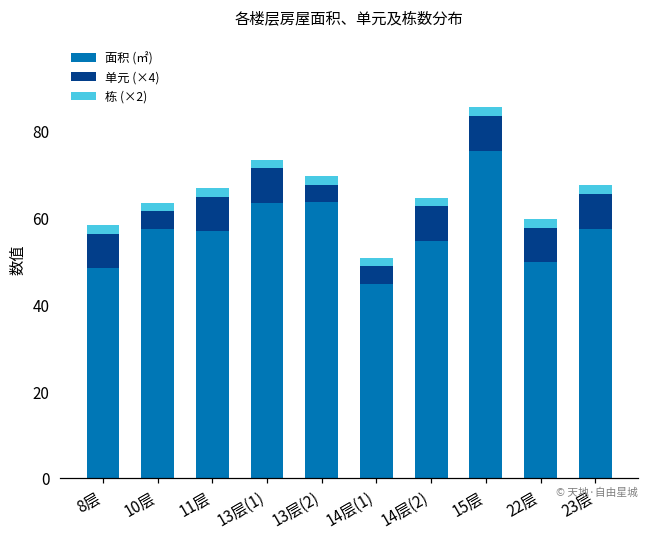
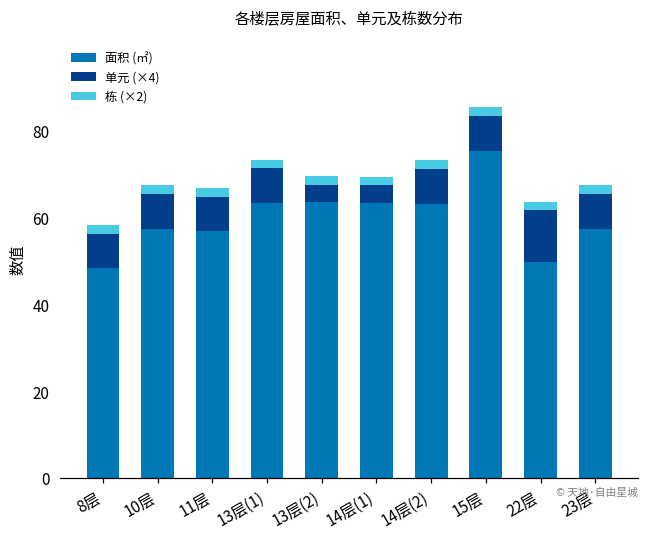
  {
    "面积 (㎡)": {
      "8层": 48,
      "10层": 58,
      "11层": 57,
      "13层(1)": 63,
      "13层(2)": 64,
-     "14层(1)": 45,
-     "14层(2)": 55,
+     "14层(1)": 64,
+     "14层(2)": 63,
      "15层": 75,
      "22层": 50,
      "23层": 58
    },
    "单元 (×4)": {
      "8层": 8,
-     "10层": 4,
+     "10层": 8,
      "11层": 8,
      "13层(1)": 8,
      "13层(2)": 4,
      "14层(1)": 4,
      "14层(2)": 8,
      "15层": 8,
-     "22层": 8,
+     "22层": 12,
      "23层": 8
    },
    "栋 (×2)": {
      "8层": 2,
      "10层": 2,
      "11层": 2,
      "13层(1)": 2,
      "13层(2)": 2,
      "14层(1)": 2,
      "14层(2)": 2,
      "15层": 2,
      "22层": 2,
      "23层": 2
    }
  }
